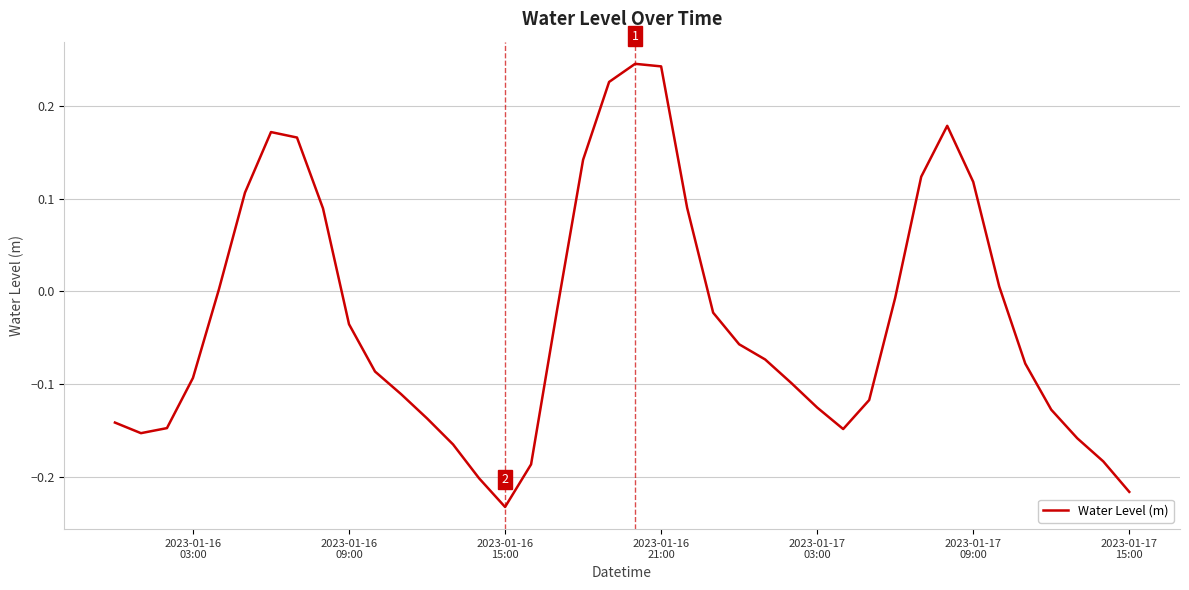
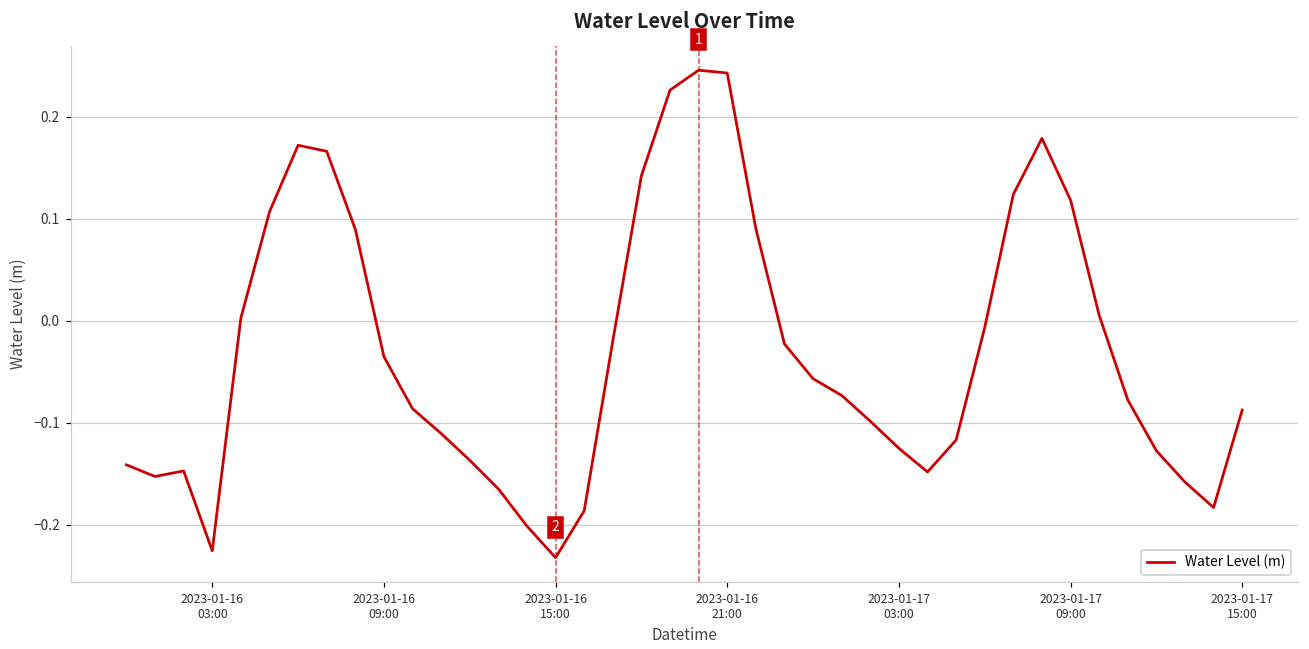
  {
-   "2023-01-16 03:00": -0.09,
+   "2023-01-16 03:00": -0.23,
    "2023-01-16 09:00": -0.04,
    "2023-01-16 21:00": 0.24,
    "2023-01-17 03:00": -0.13,
    "2023-01-17 09:00": 0.12,
-   "2023-01-17 15:00": -0.22
+   "2023-01-17 15:00": -0.09
  }
